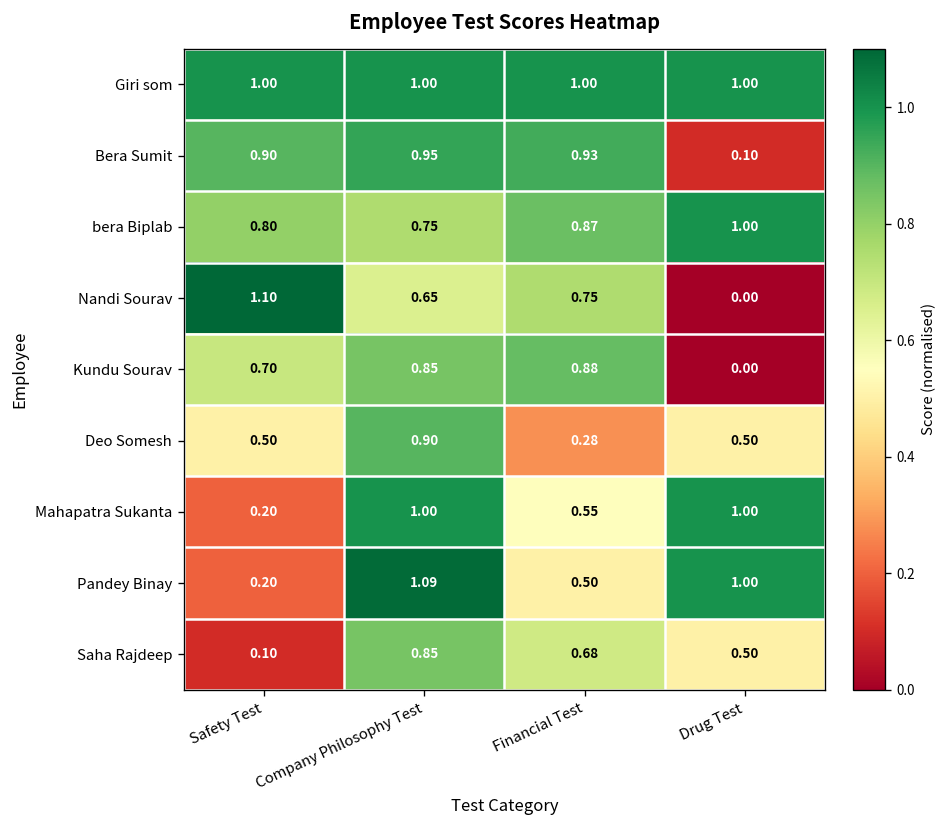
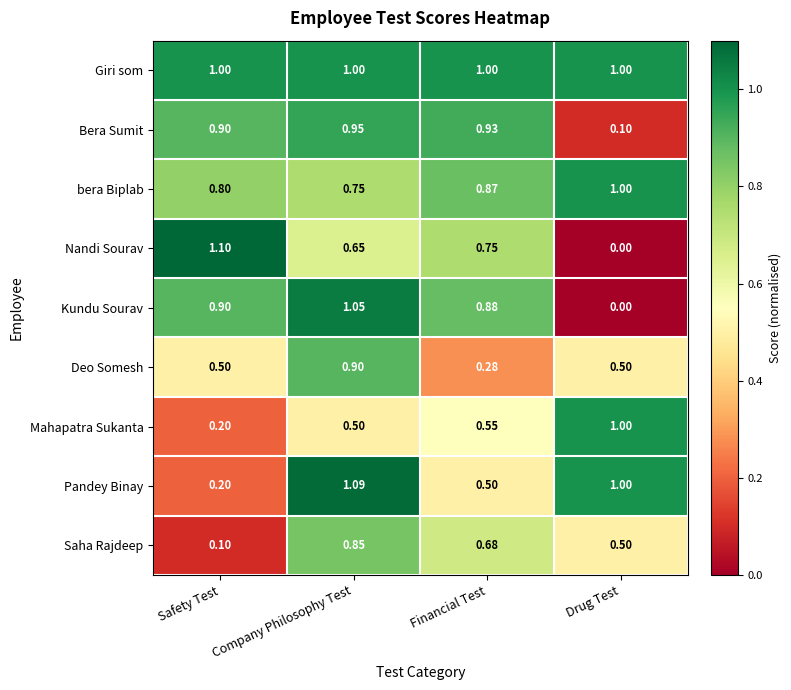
  {
    "Giri som": {
      "Safety Test": 1.00,
      "Company Philosophy Test": 1.00,
      "Financial Test": 1.00,
      "Drug Test": 1.00
    },
    "Bera Sumit": {
      "Safety Test": 0.90,
      "Company Philosophy Test": 0.95,
      "Financial Test": 0.93,
      "Drug Test": 0.10
    },
    "bera Biplab": {
      "Safety Test": 0.80,
      "Company Philosophy Test": 0.75,
      "Financial Test": 0.87,
      "Drug Test": 1.00
    },
    "Nandi Sourav": {
      "Safety Test": 1.10,
      "Company Philosophy Test": 0.65,
      "Financial Test": 0.75,
      "Drug Test": 0.00
    },
    "Kundu Sourav": {
-     "Safety Test": 0.70,
-     "Company Philosophy Test": 0.85,
+     "Safety Test": 0.90,
+     "Company Philosophy Test": 1.05,
      "Financial Test": 0.88,
      "Drug Test": 0.00
    },
    "Deo Somesh": {
      "Safety Test": 0.50,
      "Company Philosophy Test": 0.90,
      "Financial Test": 0.28,
      "Drug Test": 0.50
    },
    "Mahapatra Sukanta": {
      "Safety Test": 0.20,
-     "Company Philosophy Test": 1.00,
+     "Company Philosophy Test": 0.50,
      "Financial Test": 0.55,
      "Drug Test": 1.00
    },
    "Pandey Binay": {
      "Safety Test": 0.20,
      "Company Philosophy Test": 1.09,
      "Financial Test": 0.50,
      "Drug Test": 1.00
    },
    "Saha Rajdeep": {
      "Safety Test": 0.10,
      "Company Philosophy Test": 0.85,
      "Financial Test": 0.68,
      "Drug Test": 0.50
    }
  }
